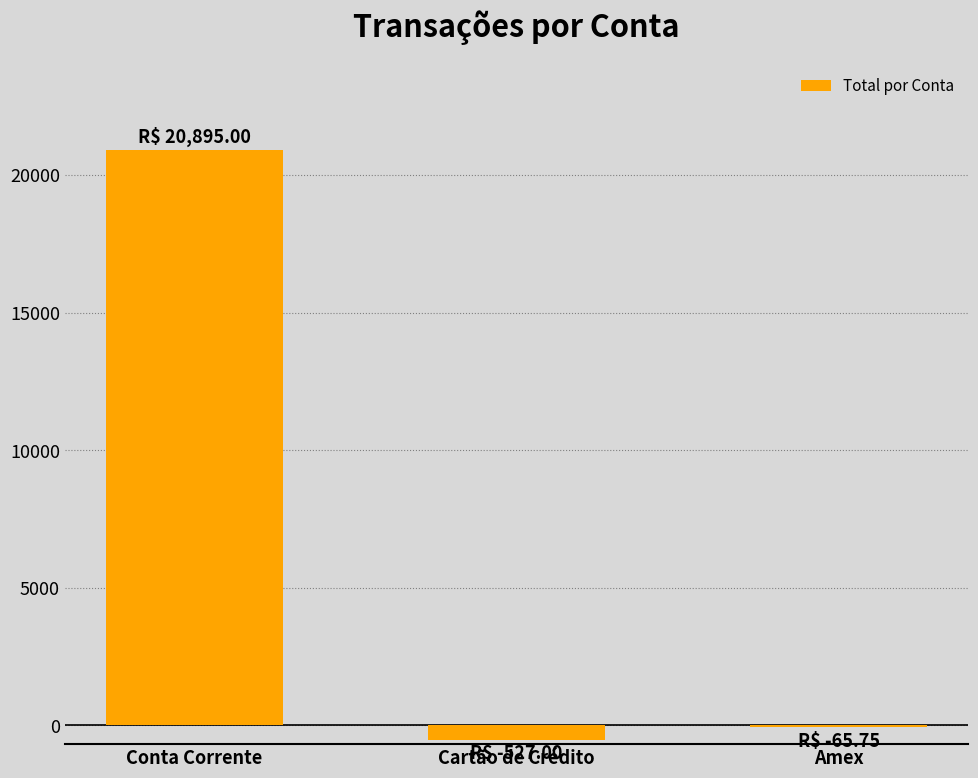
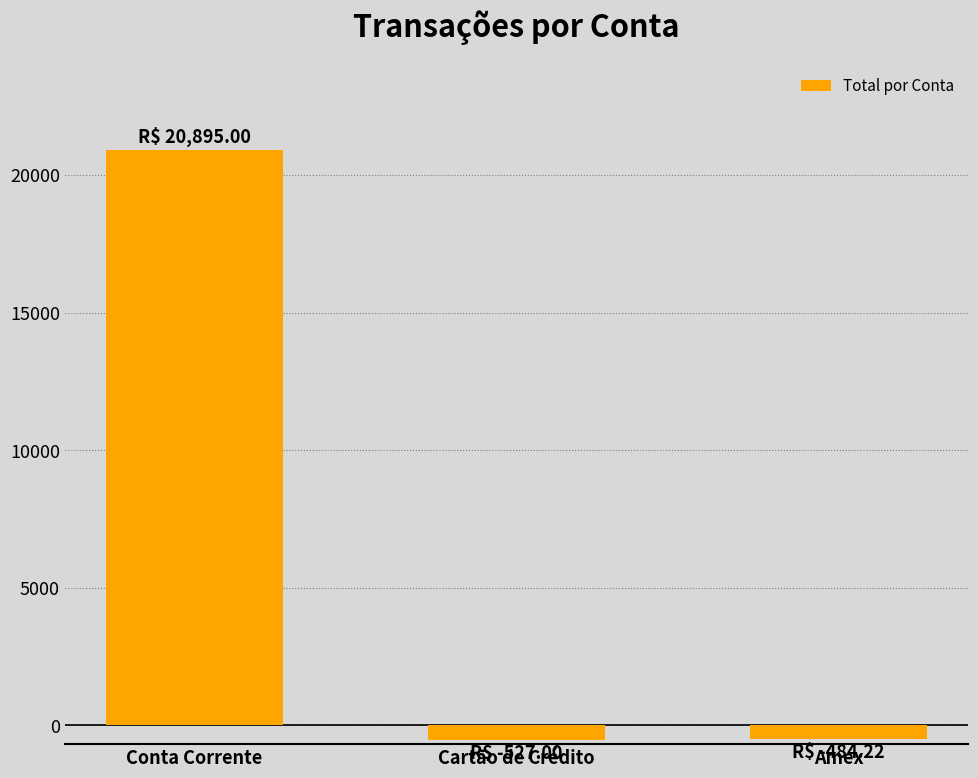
  {
    "Conta Corrente": "20,895.00",
    "Cartão de Crédito": "-527.00",
-   "Amex": "-65.75"
+   "Amex": "-484.22"
  }
